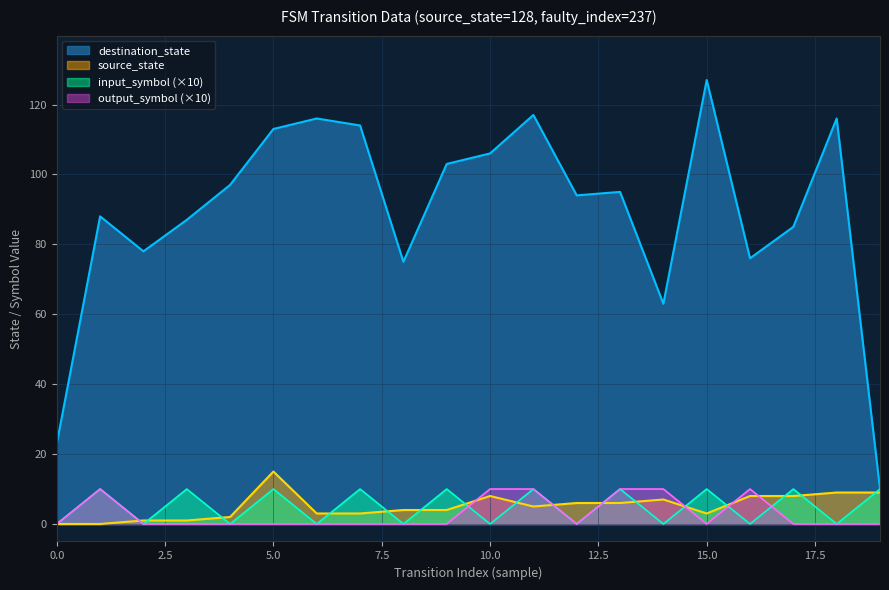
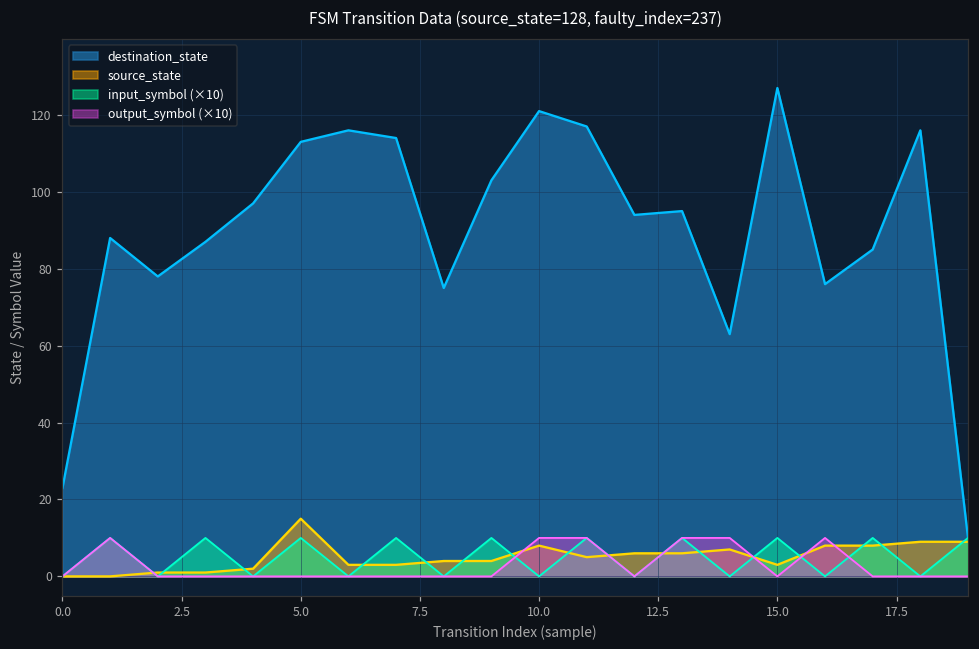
  {
    "destination_state": {
      "0.0": 23,
      "5.0": 113,
-     "10.0": 106,
+     "10.0": 121,
      "15.0": 127
    },
    "source_state": {
      "5.0": 15,
      "10.0": 8,
      "15.0": 3
    },
    "input_symbol (×10)": {
      "5.0": 10,
      "10.0": 0,
      "15.0": 10
    },
    "output_symbol (×10)": {
      "5.0": 0,
      "10.0": 10,
      "15.0": 0
    }
  }
